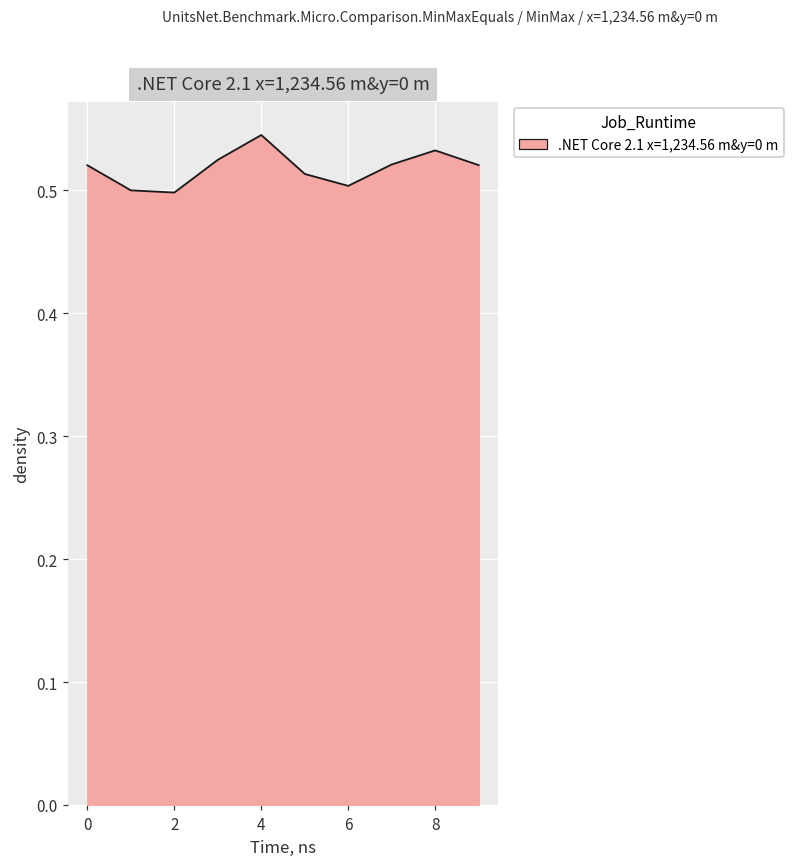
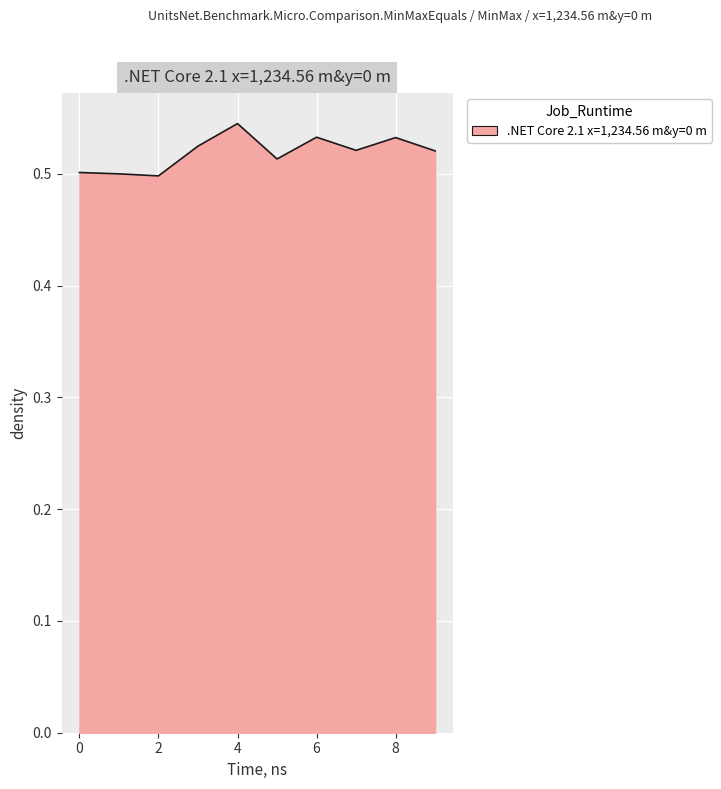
  {
-   "0": 0.520,
+   "0": 0.501,
    "2": 0.498,
    "4": 0.545,
-   "6": 0.504,
+   "6": 0.533,
    "8": 0.532
  }
